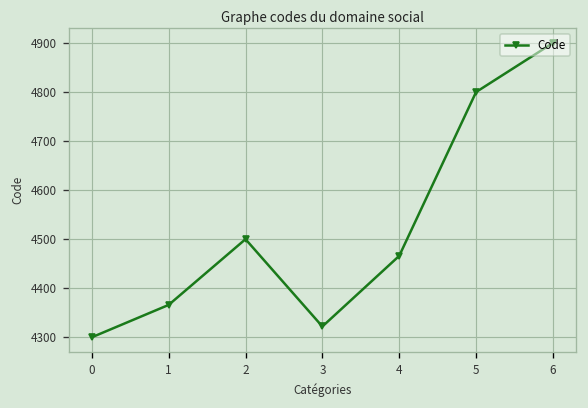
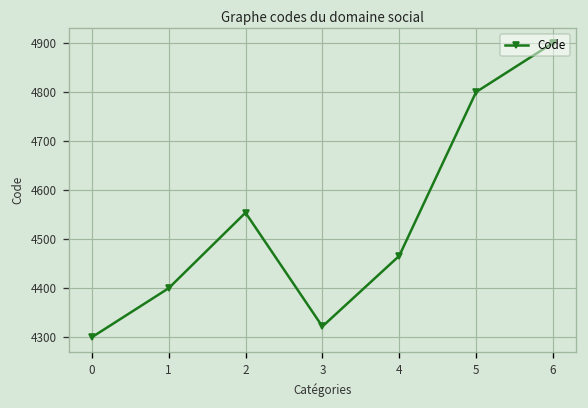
  {
    "0": 4300,
-   "1": 4370,
-   "2": 4500,
+   "1": 4400,
+   "2": 4550,
    "3": 4320,
    "4": 4470,
    "5": 4800
  }
